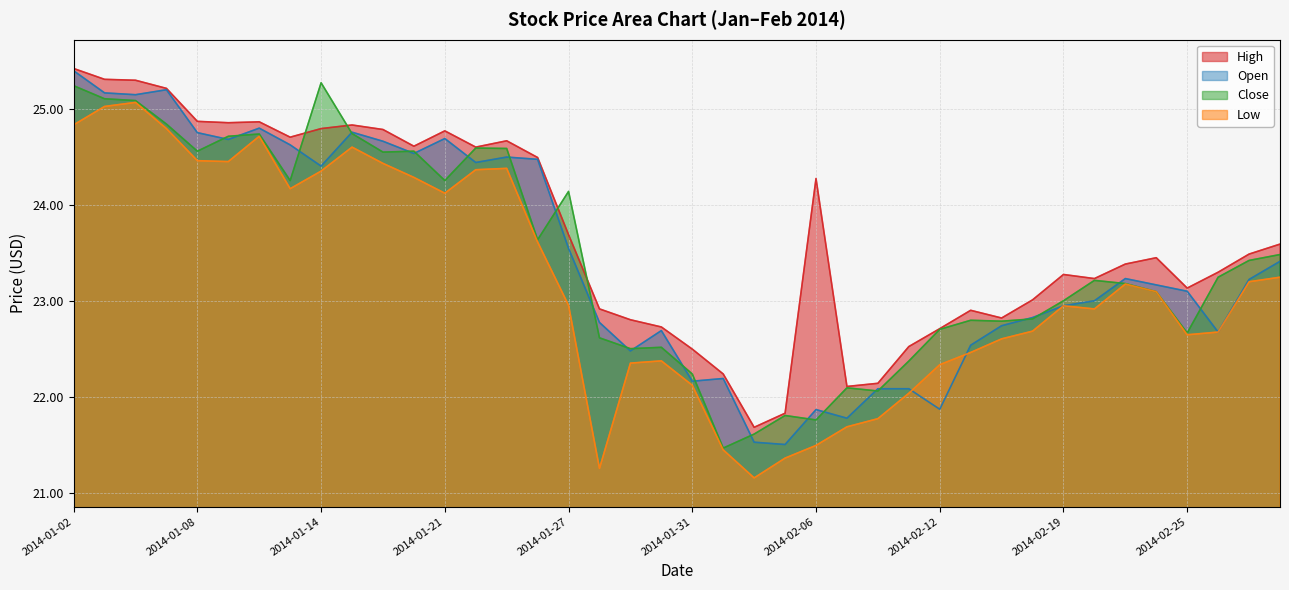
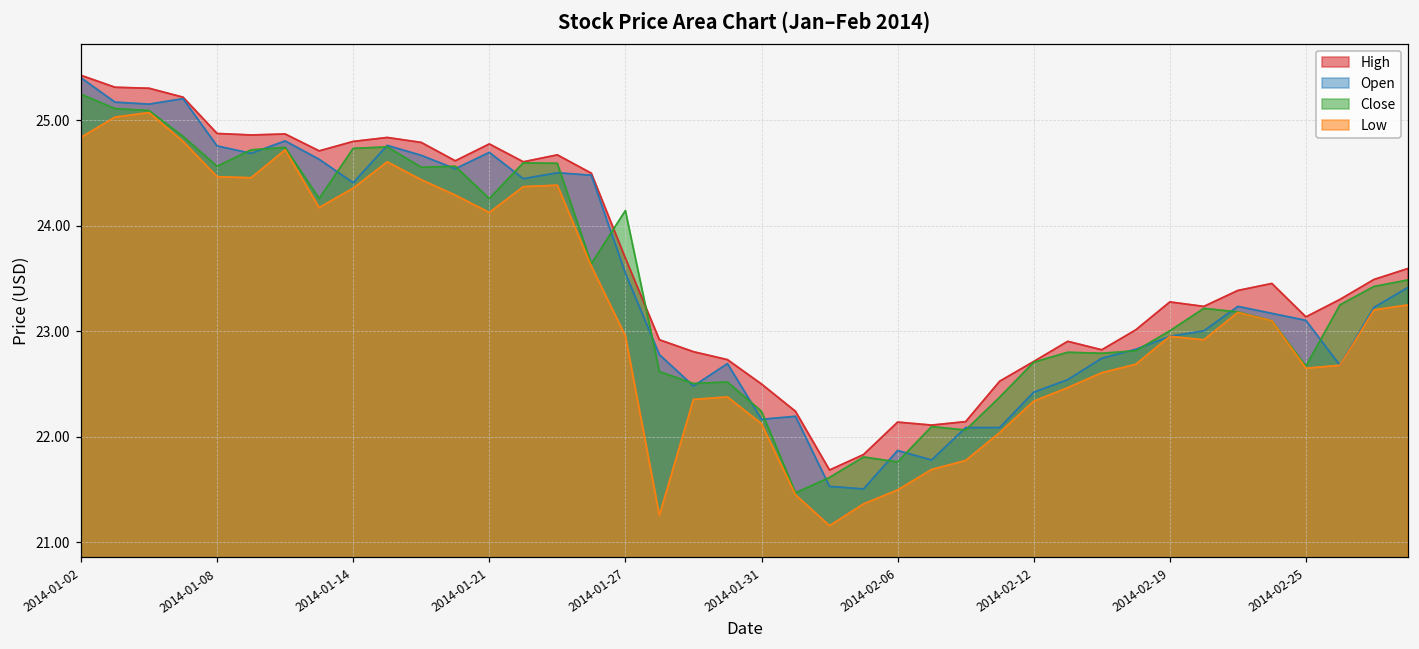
  {
    "High": {
      "2014-01-08": 24.9,
      "2014-01-14": 24.8,
      "2014-01-21": 24.8,
      "2014-01-27": 23.7,
      "2014-01-31": 22.5,
-     "2014-02-06": 24.3,
+     "2014-02-06": 22.1,
      "2014-02-19": 23.3,
      "2014-02-25": 23.1
    },
    "Open": {
      "2014-01-08": 24.8,
      "2014-01-14": 24.4,
      "2014-01-21": 24.7,
      "2014-01-27": 23.6,
      "2014-01-31": 22.2,
      "2014-02-06": 21.9,
-     "2014-02-12": 21.9,
+     "2014-02-12": 22.4,
      "2014-02-25": 23.1
    },
    "Close": {
      "2014-01-02": 25.2,
      "2014-01-08": 24.6,
-     "2014-01-14": 25.3,
+     "2014-01-14": 24.7,
      "2014-01-21": 24.3,
      "2014-01-27": 24.1,
      "2014-01-31": 22.2,
      "2014-02-06": 21.8,
      "2014-02-19": 23.0
    },
    "Low": {
      "2014-01-02": 24.8,
      "2014-01-08": 24.5,
      "2014-01-14": 24.4,
      "2014-01-21": 24.1,
      "2014-01-27": 23.0,
      "2014-01-31": 22.1,
      "2014-02-06": 21.5,
      "2014-02-12": 22.3
    }
  }
